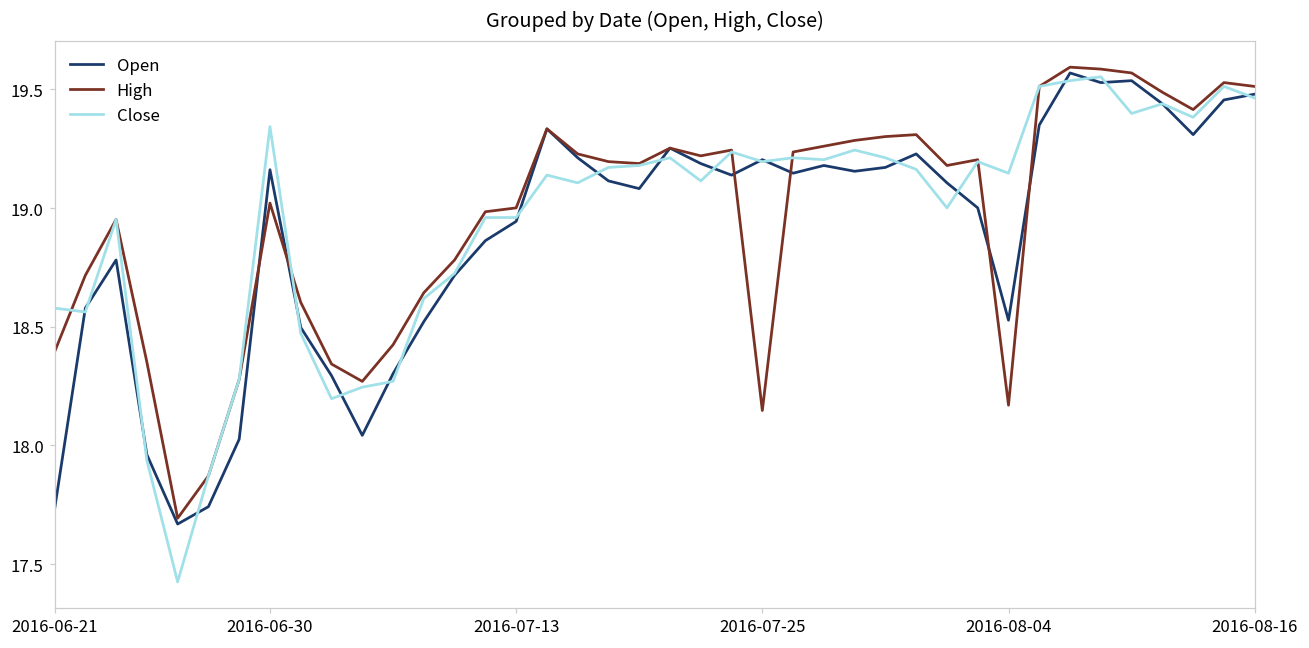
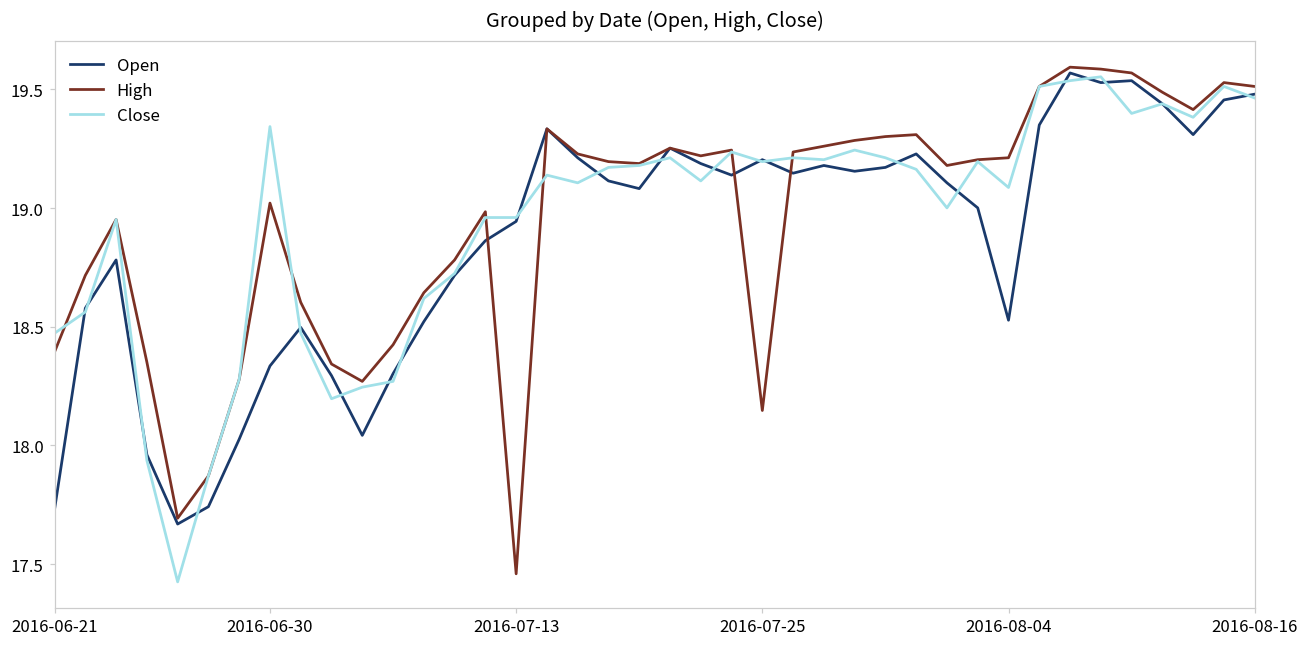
  {
    "Open": {
      "2016-06-21": 17.73,
-     "2016-06-30": 19.16,
+     "2016-06-30": 18.33,
      "2016-07-13": 18.94,
      "2016-08-04": 18.53,
      "2016-08-16": 19.48
    },
    "High": {
      "2016-06-21": 18.39,
      "2016-06-30": 19.02,
-     "2016-07-13": 19.00,
+     "2016-07-13": 17.46,
      "2016-07-25": 18.15,
-     "2016-08-04": 18.17,
+     "2016-08-04": 19.21,
      "2016-08-16": 19.51
    },
    "Close": {
-     "2016-06-21": 18.58,
+     "2016-06-21": 18.47,
      "2016-06-30": 19.34,
      "2016-07-13": 18.96,
-     "2016-08-04": 19.15,
+     "2016-08-04": 19.09,
      "2016-08-16": 19.46
    }
  }
